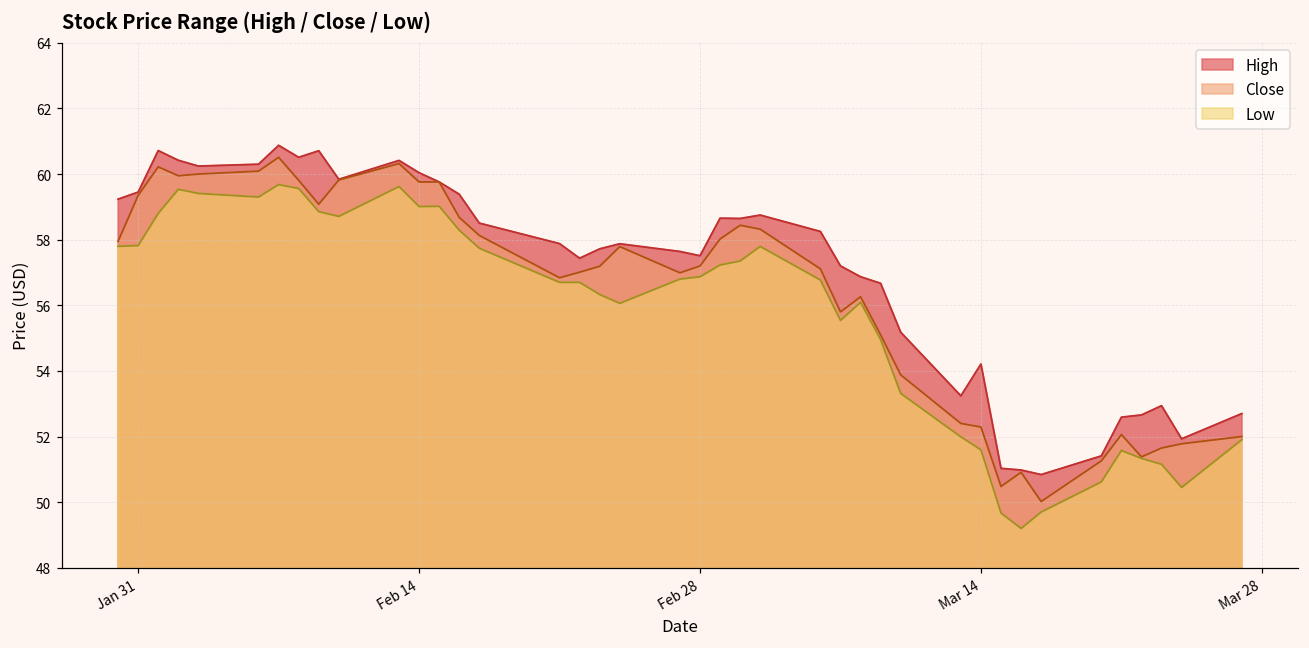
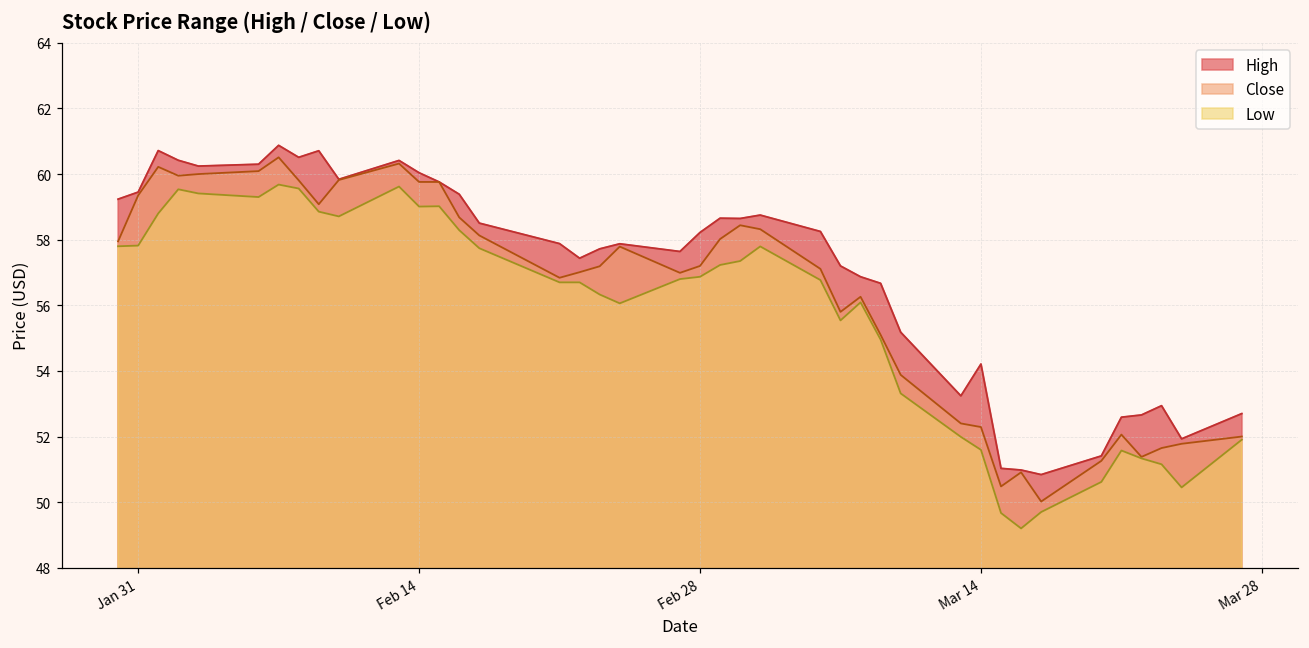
  {
    "High": {
      "Jan 31": 59.5,
      "Feb 14": 60.0,
-     "Feb 28": 57.5,
+     "Feb 28": 58.2,
      "Mar 14": 54.2
    }
  }
